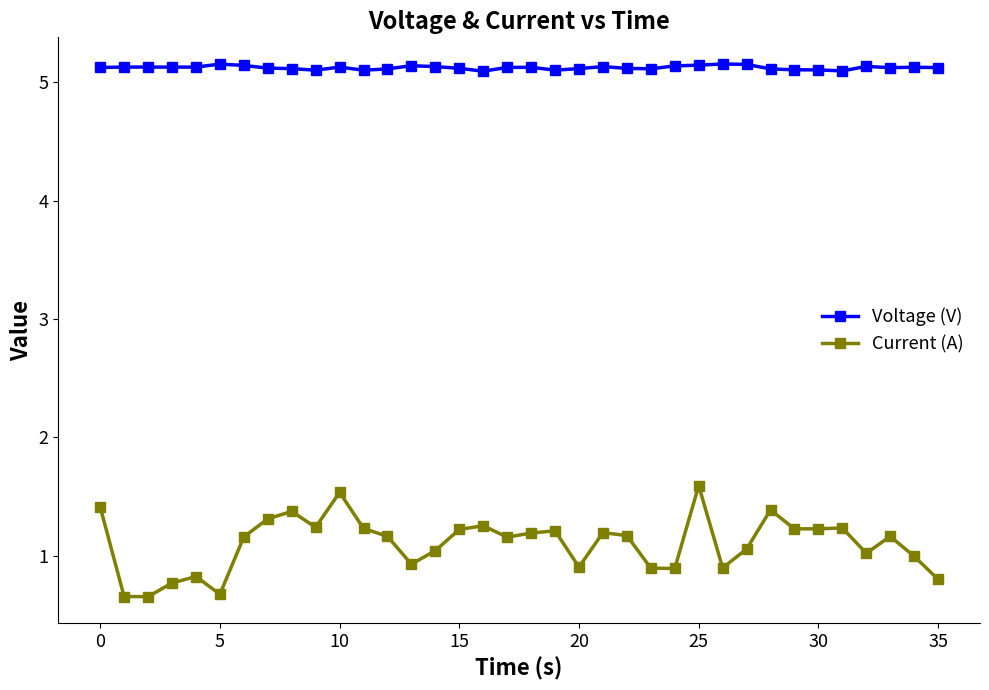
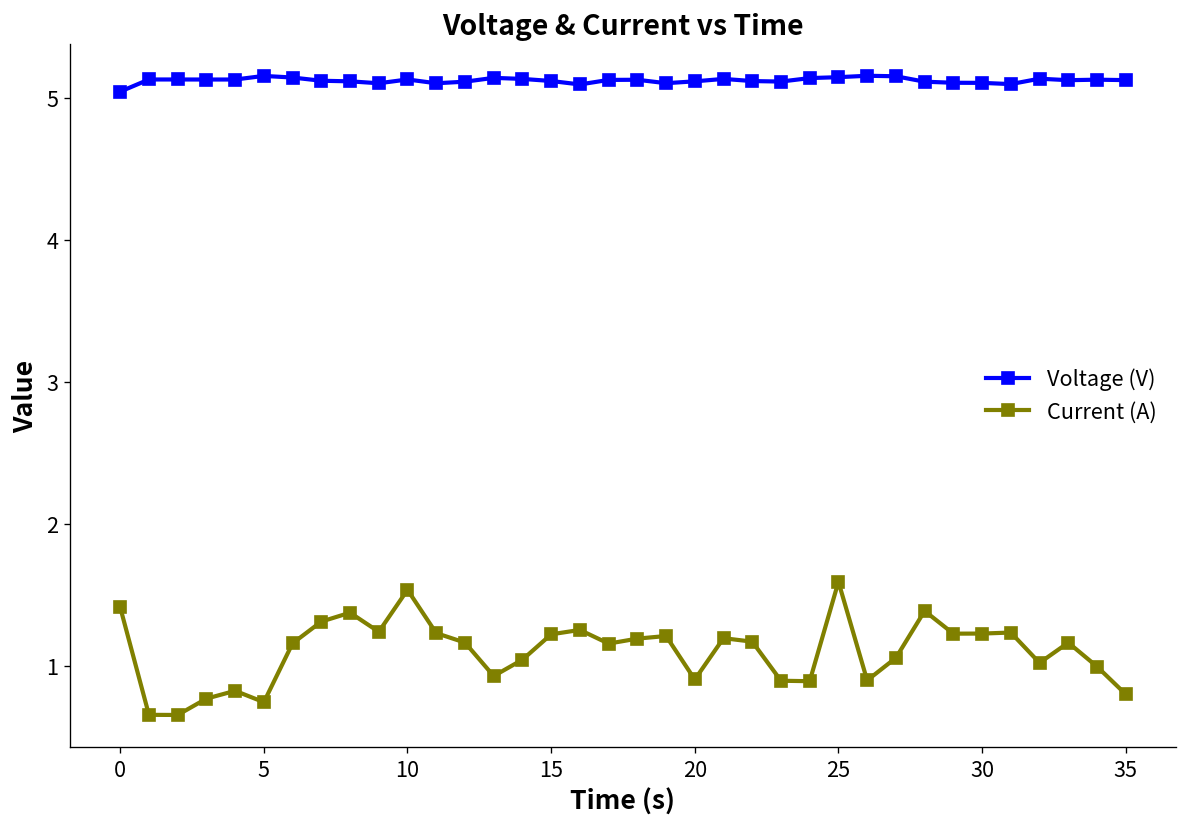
  {
    "Voltage (V)": {
-     "0": 5.12,
+     "0": 5.04,
      "5": 5.15,
      "10": 5.13,
      "15": 5.12,
      "20": 5.11,
      "25": 5.14,
      "30": 5.10,
      "35": 5.12
    },
    "Current (A)": {
      "0": 1.41,
-     "5": 0.67,
+     "5": 0.74,
      "10": 1.54,
      "15": 1.22,
      "20": 0.90,
      "25": 1.59,
      "30": 1.23,
      "35": 0.80
    }
  }
